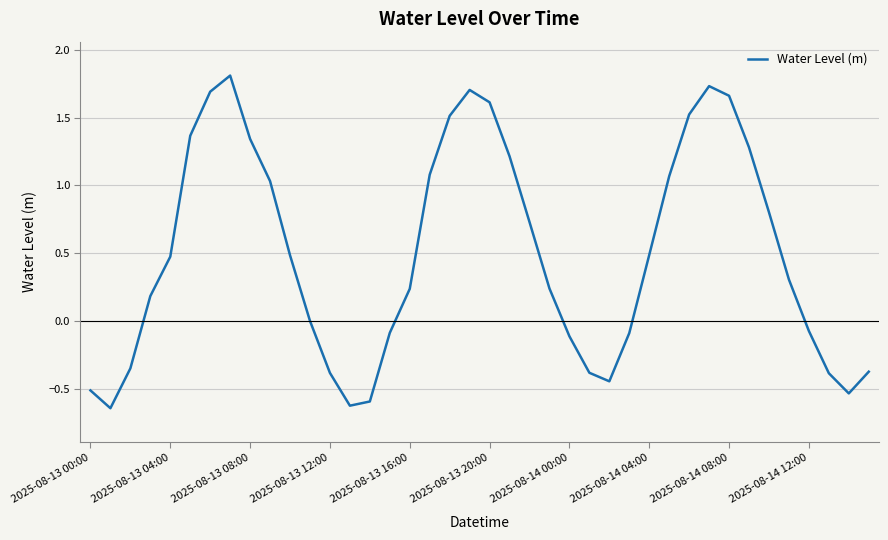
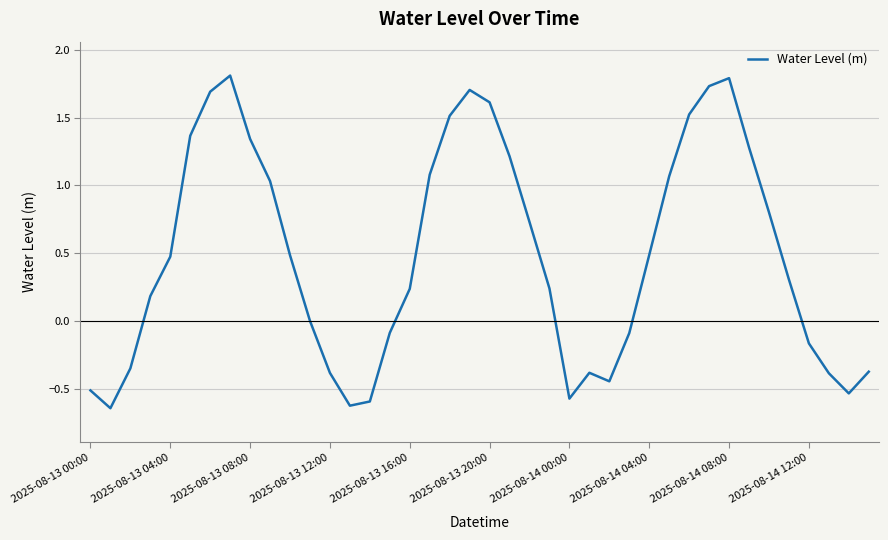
  {
    "2025-08-13 00:00": -0.51,
    "2025-08-13 04:00": 0.47,
    "2025-08-13 08:00": 1.34,
    "2025-08-13 12:00": -0.38,
    "2025-08-13 16:00": 0.24,
    "2025-08-13 20:00": 1.61,
-   "2025-08-14 00:00": -0.11,
+   "2025-08-14 00:00": -0.57,
    "2025-08-14 04:00": 0.49,
-   "2025-08-14 08:00": 1.66,
-   "2025-08-14 12:00": -0.07
+   "2025-08-14 08:00": 1.79,
+   "2025-08-14 12:00": -0.16
  }
